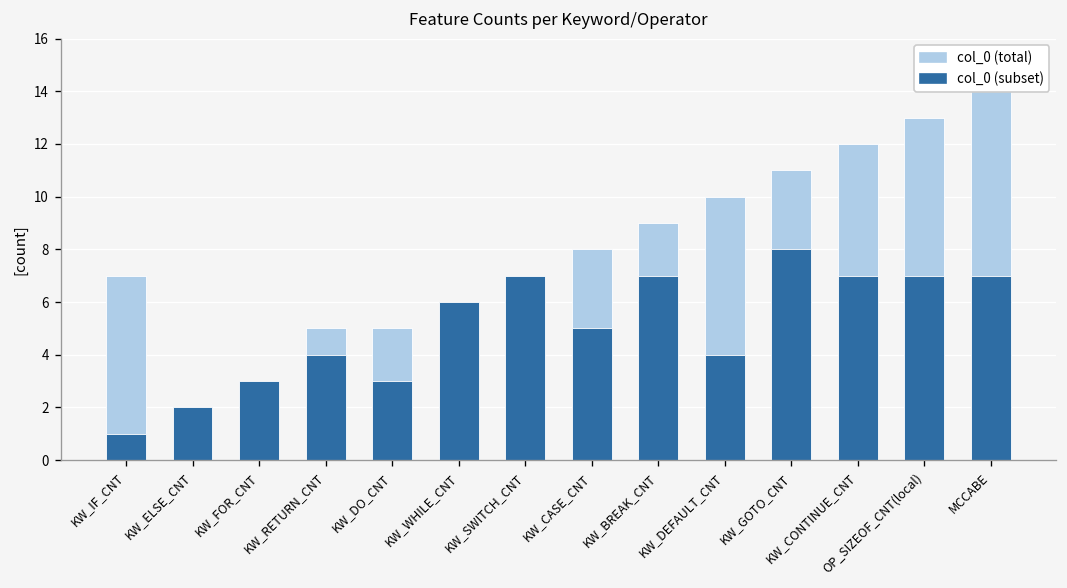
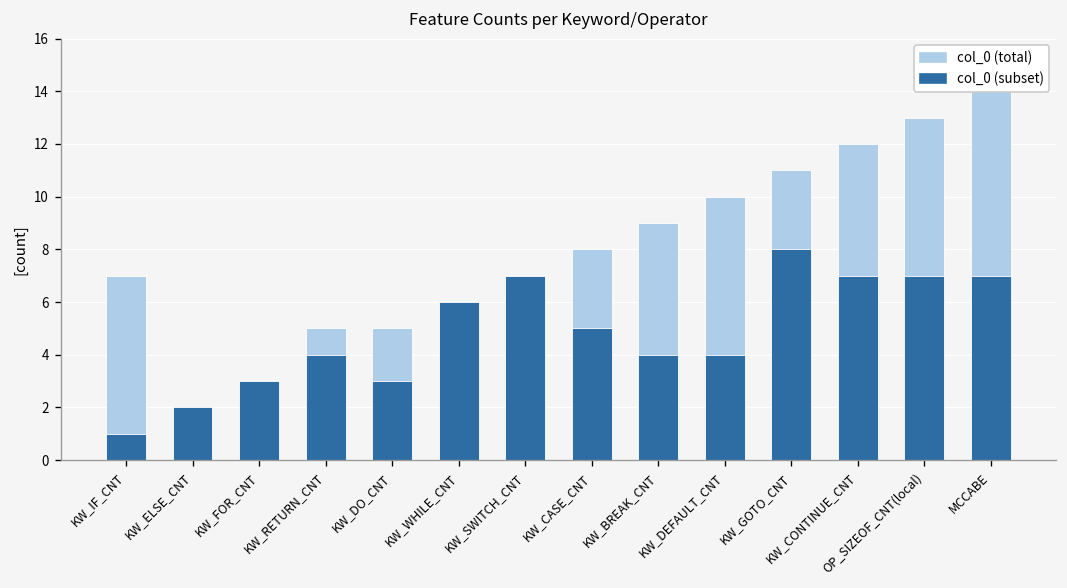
  {
    "col_0 (total)": {
      "KW_IF_CNT": 7,
      "KW_ELSE_CNT": 2,
      "KW_FOR_CNT": 3,
      "KW_RETURN_CNT": 5,
      "KW_DO_CNT": 5,
      "KW_WHILE_CNT": 6,
      "KW_SWITCH_CNT": 7,
      "KW_CASE_CNT": 8,
      "KW_BREAK_CNT": 9,
      "KW_DEFAULT_CNT": 10,
      "KW_GOTO_CNT": 11,
      "KW_CONTINUE_CNT": 12,
      "OP_SIZEOF_CNT(local)": 13,
      "MCCABE": 14
    },
    "col_0 (subset)": {
      "KW_ELSE_CNT": 2,
      "KW_FOR_CNT": 3,
      "KW_WHILE_CNT": 6,
      "KW_SWITCH_CNT": 7,
-     "KW_BREAK_CNT": 7
+     "KW_BREAK_CNT": 4
    }
  }
